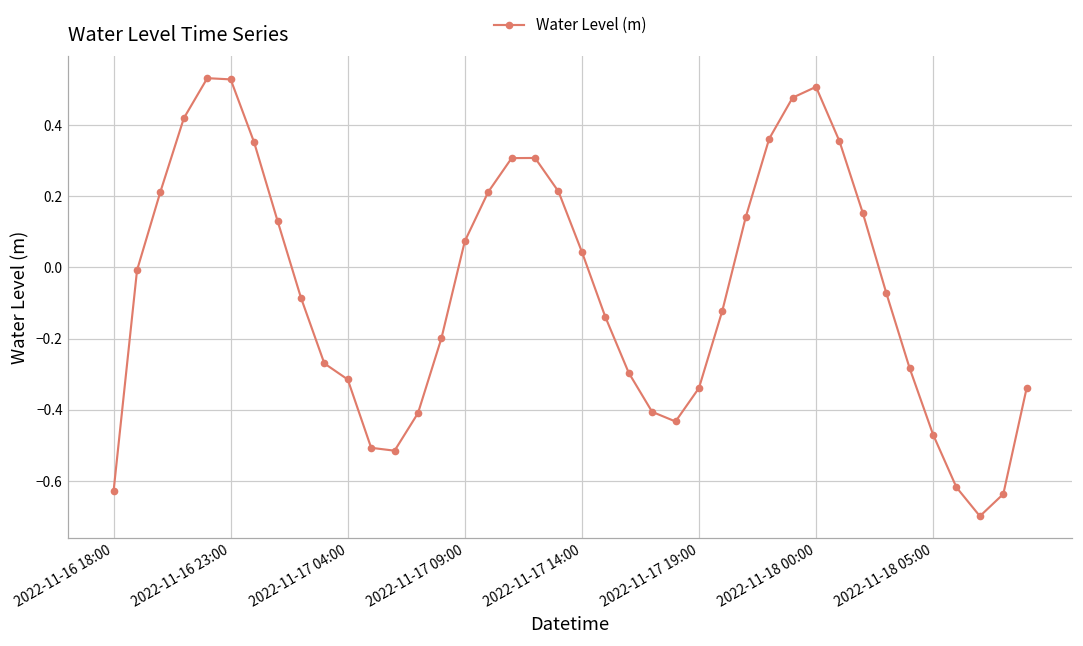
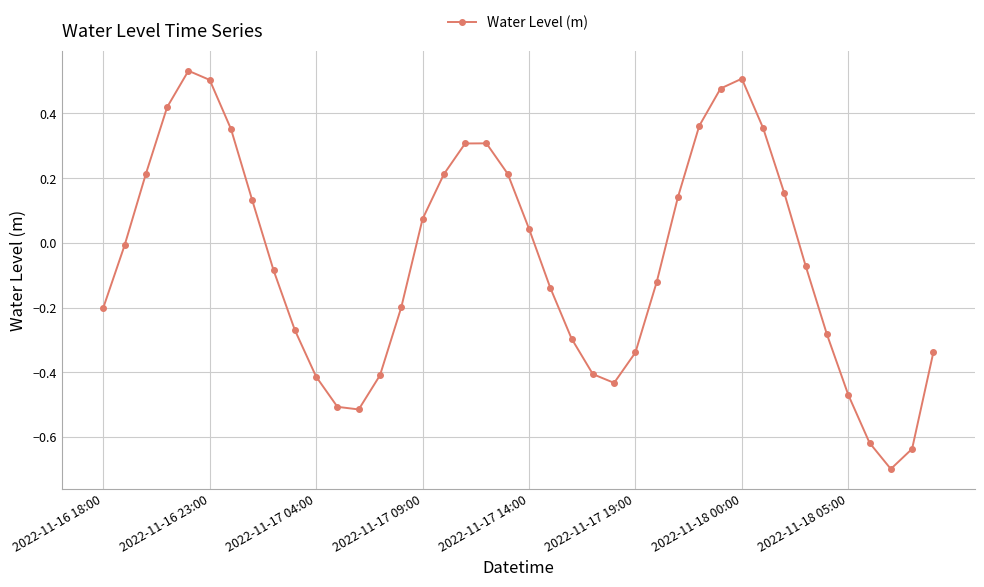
  {
-   "2022-11-16 18:00": -0.63,
-   "2022-11-16 23:00": 0.53,
-   "2022-11-17 04:00": -0.31,
+   "2022-11-16 18:00": -0.20,
+   "2022-11-16 23:00": 0.50,
+   "2022-11-17 04:00": -0.41,
    "2022-11-17 09:00": 0.07,
    "2022-11-17 14:00": 0.04,
    "2022-11-17 19:00": -0.34,
    "2022-11-18 00:00": 0.51,
    "2022-11-18 05:00": -0.47
  }
